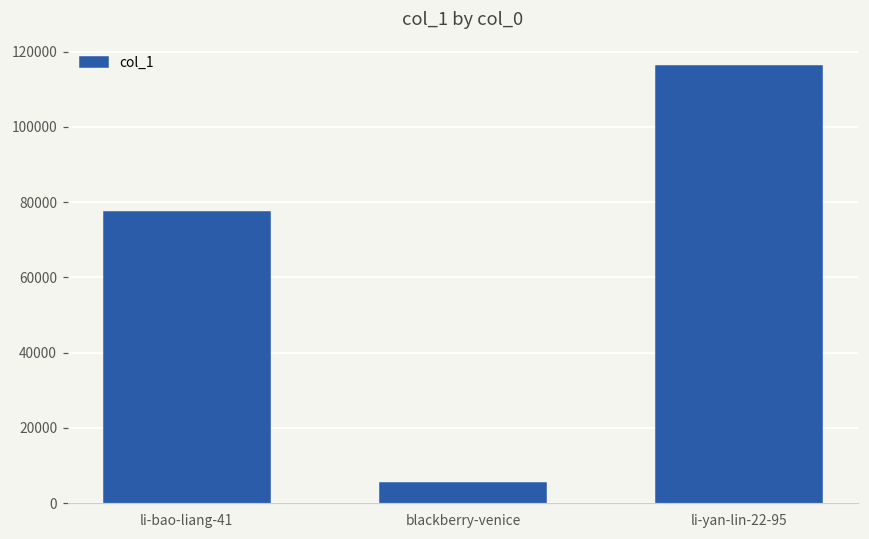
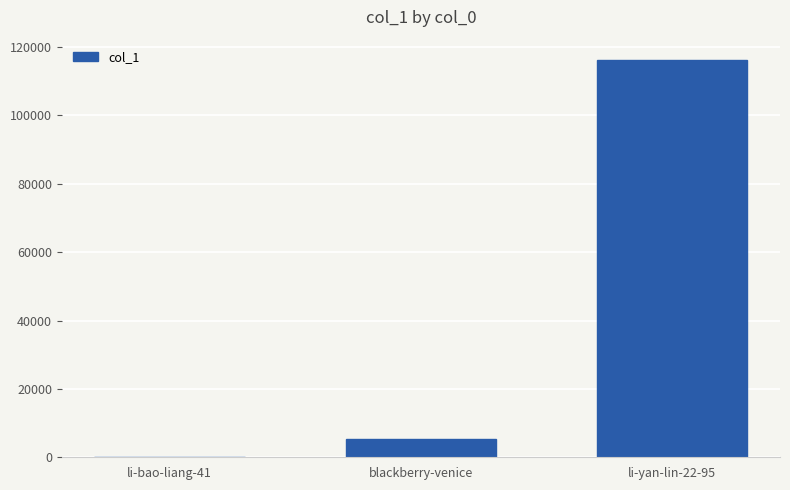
  {
-   "li-bao-liang-41": 77000,
+   "li-bao-liang-41": 0,
    "blackberry-venice": 5000,
    "li-yan-lin-22-95": 116000
  }
